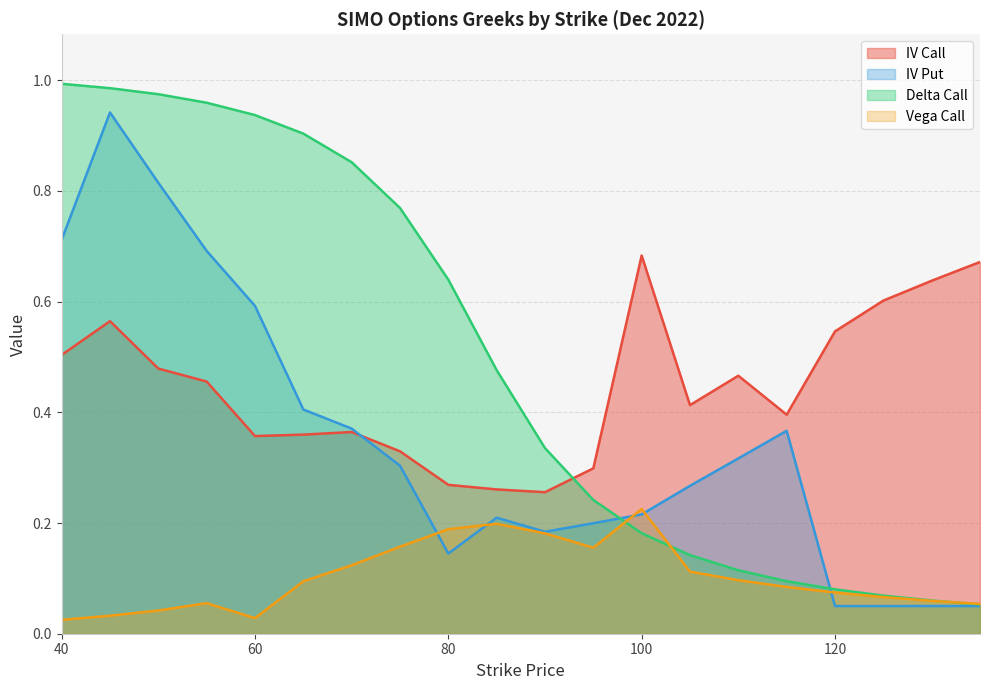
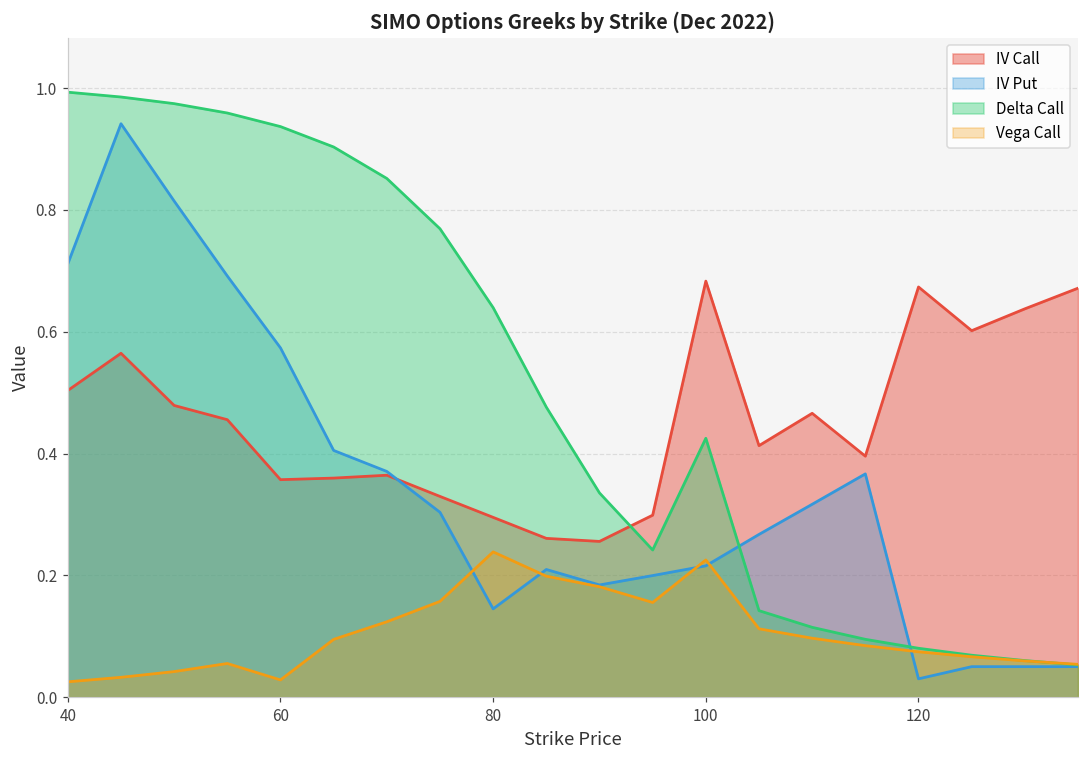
  {
    "IV Call": {
      "40": 0.50,
      "60": 0.36,
-     "80": 0.27,
+     "80": 0.30,
      "100": 0.68,
-     "120": 0.55
+     "120": 0.67
    },
    "IV Put": {
      "40": 0.71,
-     "60": 0.59,
+     "60": 0.57,
      "80": 0.14,
      "100": 0.22,
-     "120": 0.05
+     "120": 0.03
    },
    "Delta Call": {
      "40": 0.99,
      "60": 0.94,
      "80": 0.64,
-     "100": 0.18,
+     "100": 0.43,
      "120": 0.08
    },
    "Vega Call": {
      "40": 0.03,
      "60": 0.03,
-     "80": 0.19,
+     "80": 0.24,
      "100": 0.23,
      "120": 0.07
    }
  }
